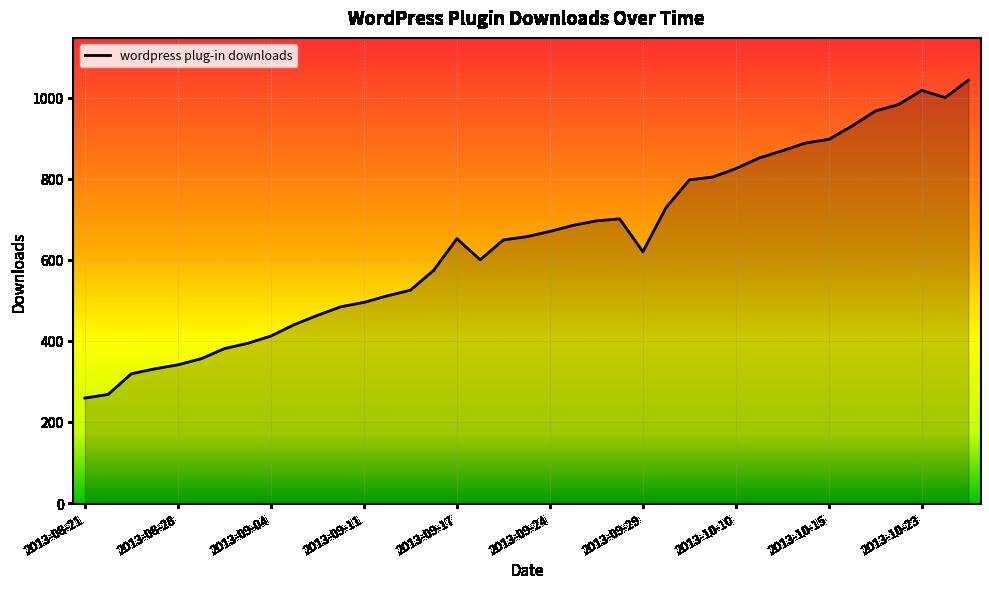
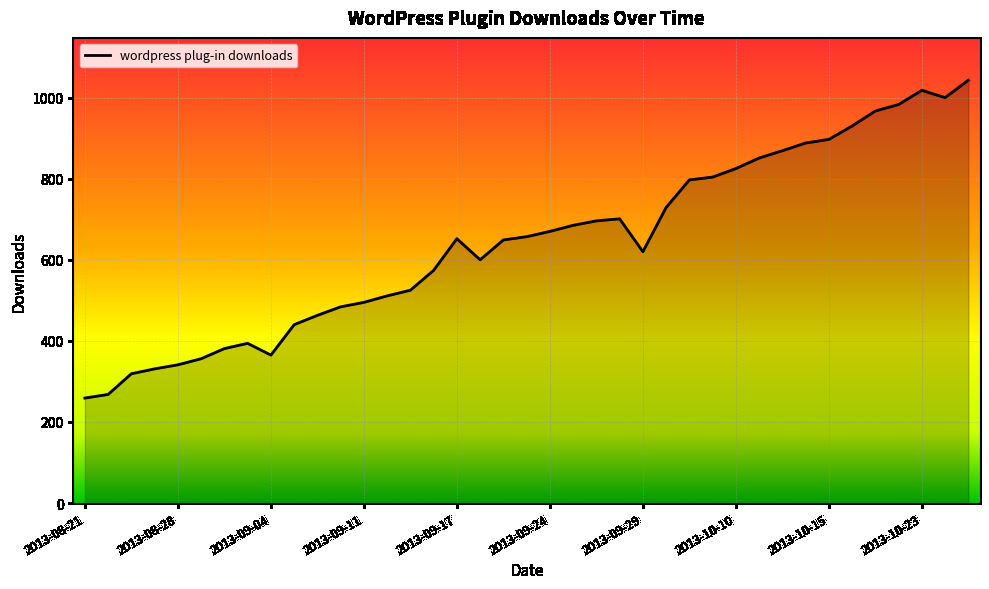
  {
    "2013-08-21": 260,
    "2013-08-28": 340,
-   "2013-09-04": 410,
+   "2013-09-04": 370,
    "2013-09-11": 500,
    "2013-09-17": 650,
    "2013-09-24": 670,
    "2013-09-29": 620,
    "2013-10-10": 830,
    "2013-10-15": 900,
    "2013-10-23": 1020
  }
